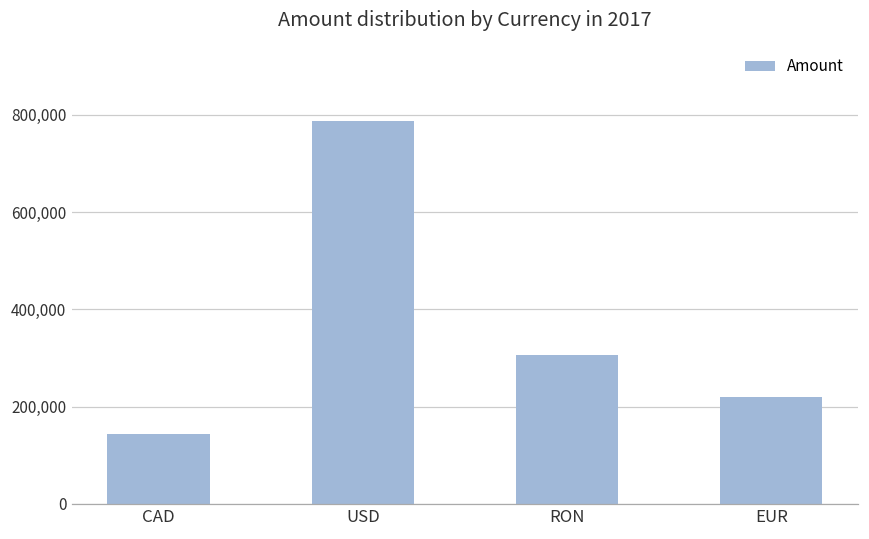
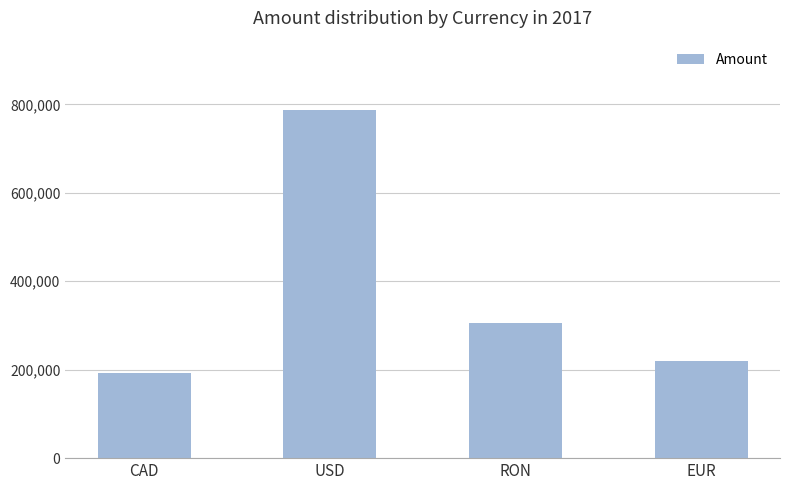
  {
-   "CAD": "140,000",
+   "CAD": "190,000",
    "USD": "790,000",
    "RON": "310,000",
    "EUR": "220,000"
  }
